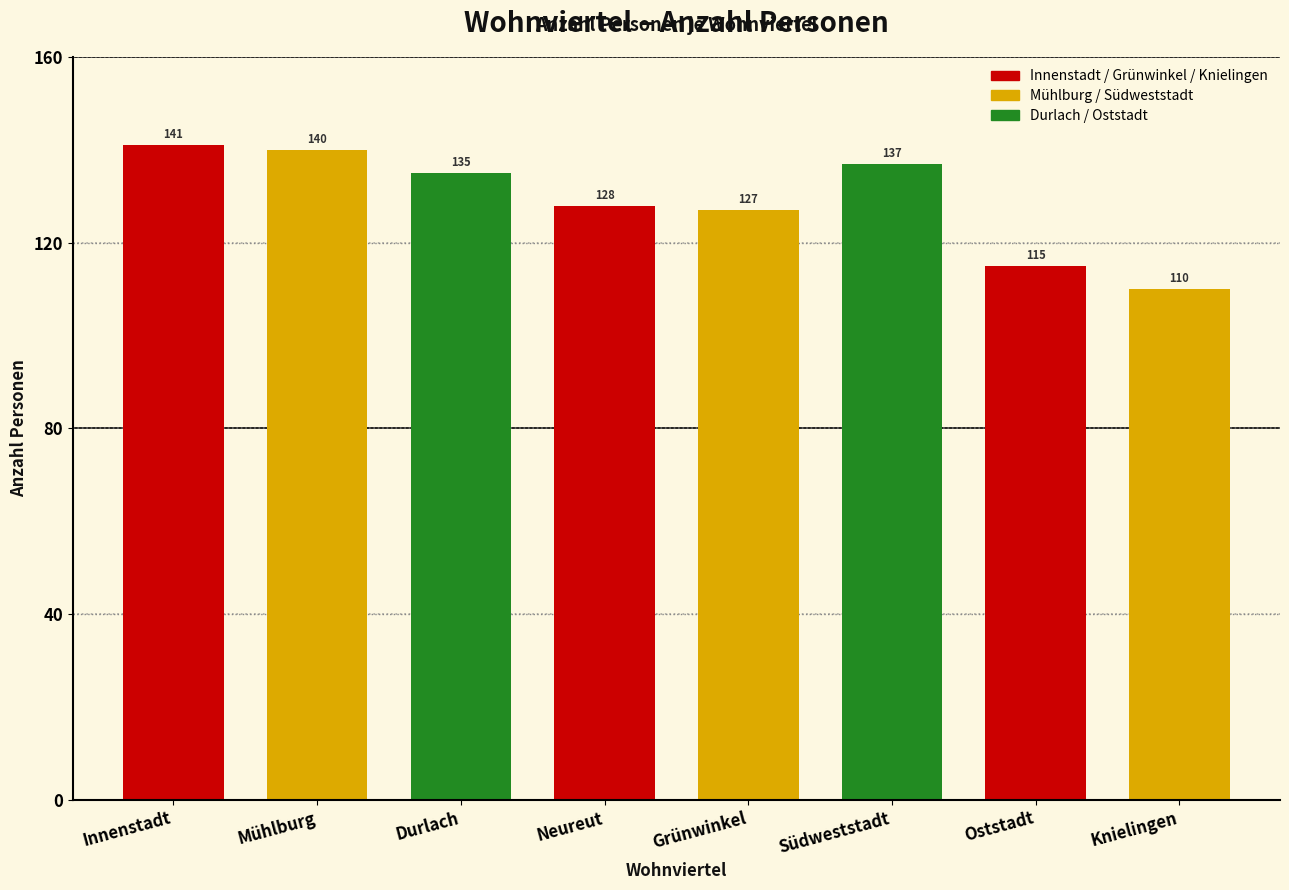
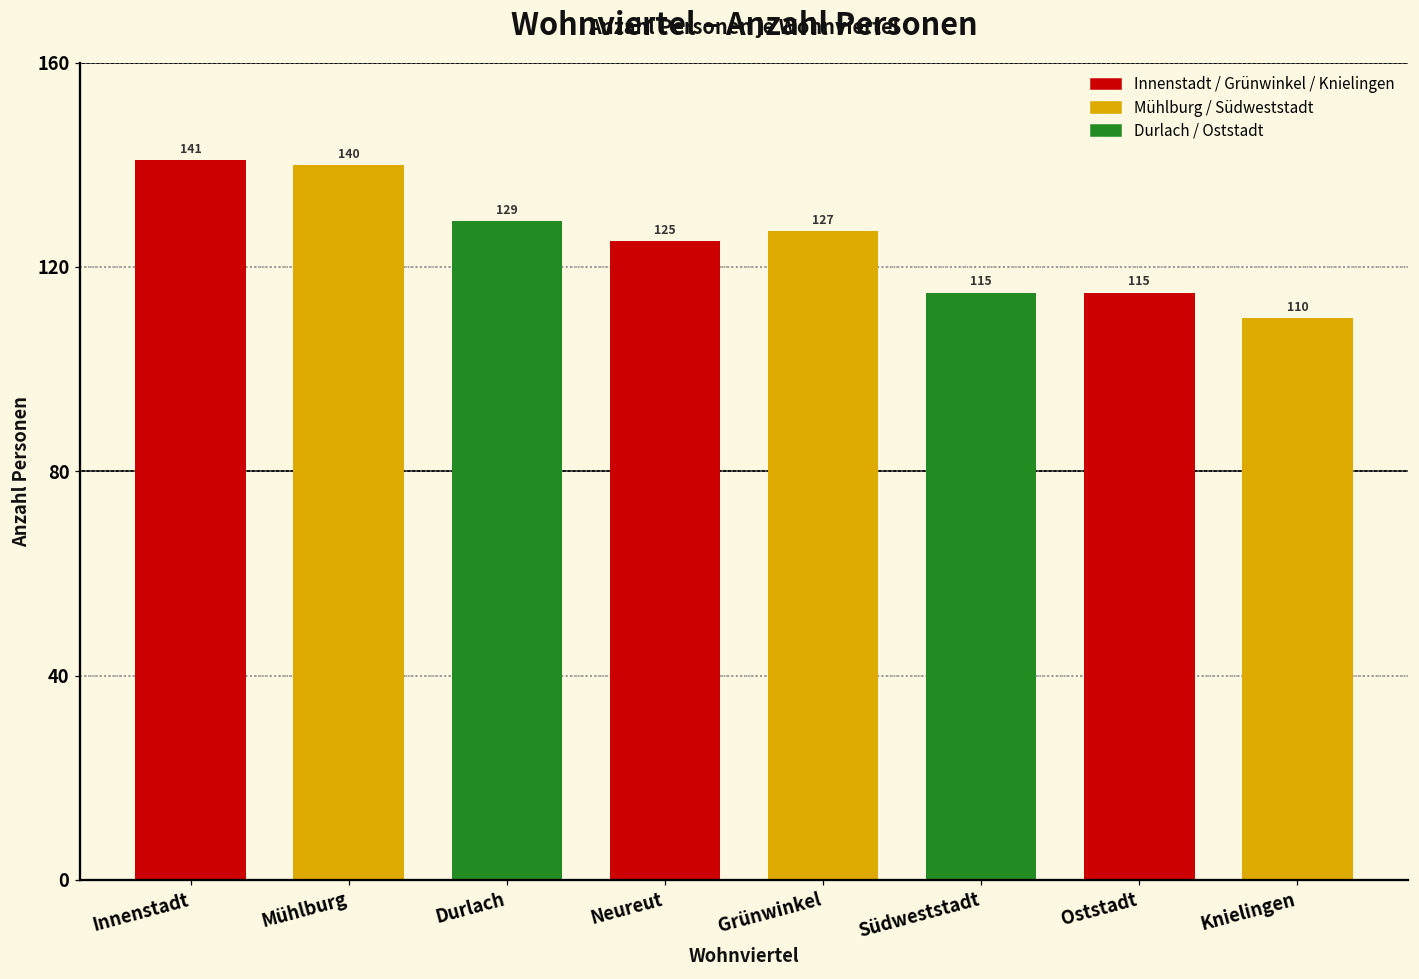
  {
    "Innenstadt": 141,
    "Mühlburg": 140,
-   "Durlach": 135,
-   "Neureut": 128,
+   "Durlach": 129,
+   "Neureut": 125,
    "Grünwinkel": 127,
-   "Südweststadt": 137,
+   "Südweststadt": 115,
    "Oststadt": 115,
    "Knielingen": 110
  }
